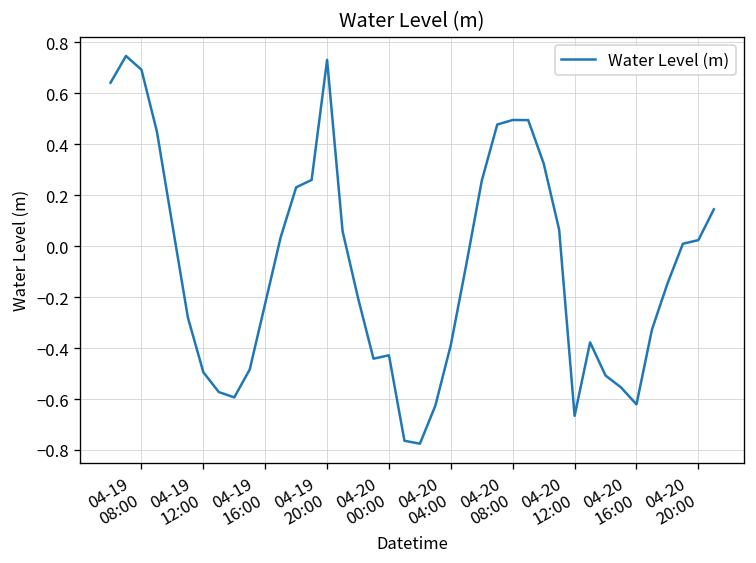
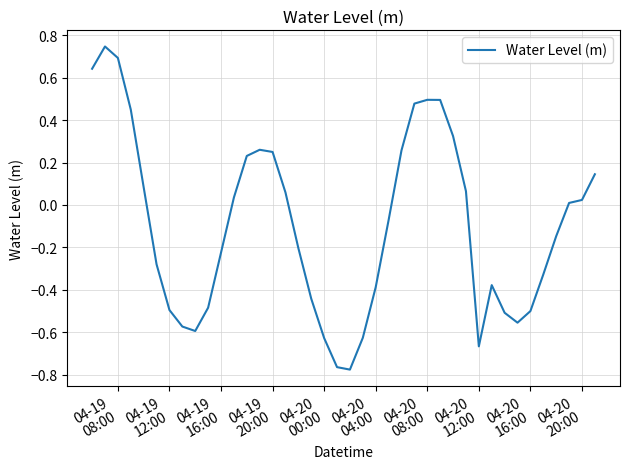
  {
    "04-19 08:00": 0.69,
    "04-19 12:00": -0.49,
    "04-19 16:00": -0.22,
-   "04-19 20:00": 0.73,
-   "04-20 00:00": -0.43,
+   "04-19 20:00": 0.25,
+   "04-20 00:00": -0.63,
    "04-20 04:00": -0.39,
    "04-20 08:00": 0.50,
    "04-20 12:00": -0.67,
-   "04-20 16:00": -0.62,
+   "04-20 16:00": -0.50,
    "04-20 20:00": 0.02
  }
